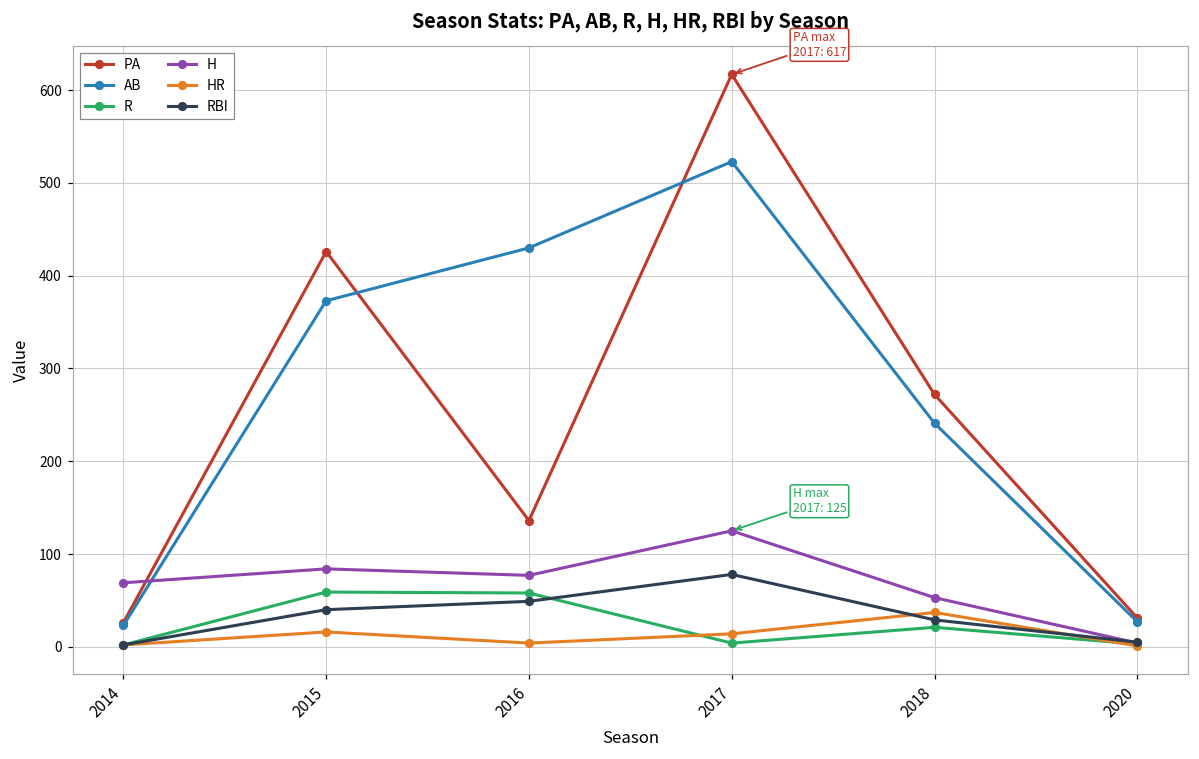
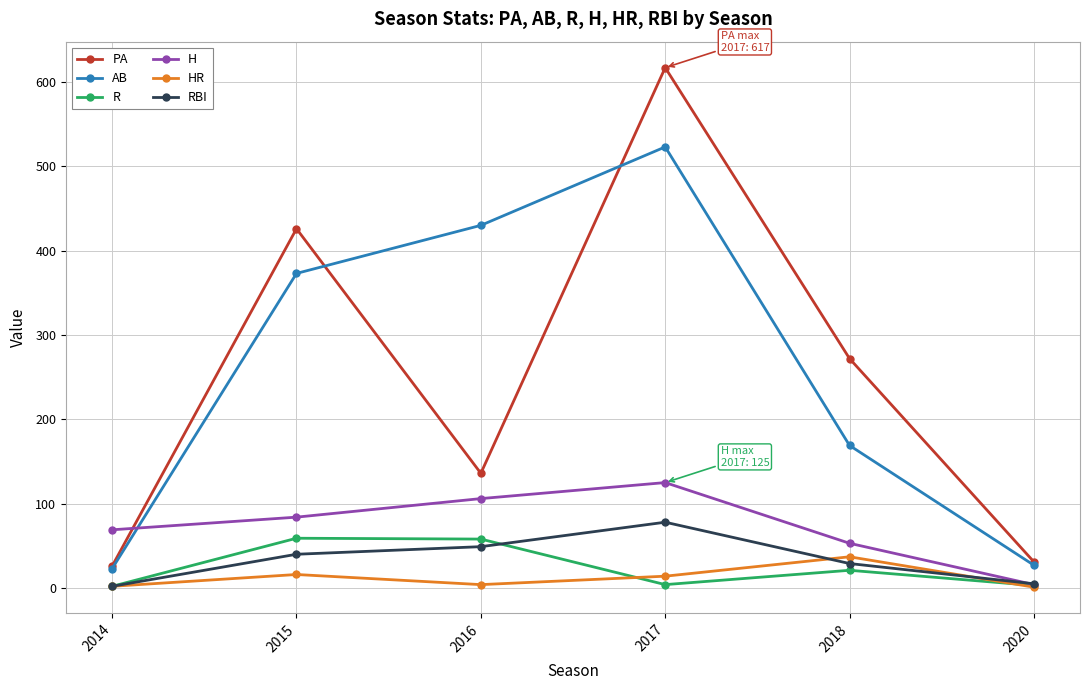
  {
    "PA": {
      "2015": 430,
      "2016": 140,
      "2018": 270,
      "2020": 30
    },
    "AB": {
      "2015": 370,
      "2016": 430,
      "2017": 520,
-     "2018": 240,
+     "2018": 170,
      "2020": 30
    },
    "R": {
      "2015": 60,
      "2016": 60,
      "2017": 0,
      "2018": 20
    },
    "H": {
      "2014": 70,
      "2015": 80,
-     "2016": 80,
+     "2016": 110,
      "2018": 50
    },
    "HR": {
      "2015": 20,
      "2016": 0,
      "2017": 10,
      "2018": 40
    },
    "RBI": {
      "2015": 40,
      "2016": 50,
      "2017": 80,
      "2018": 30
    }
  }
